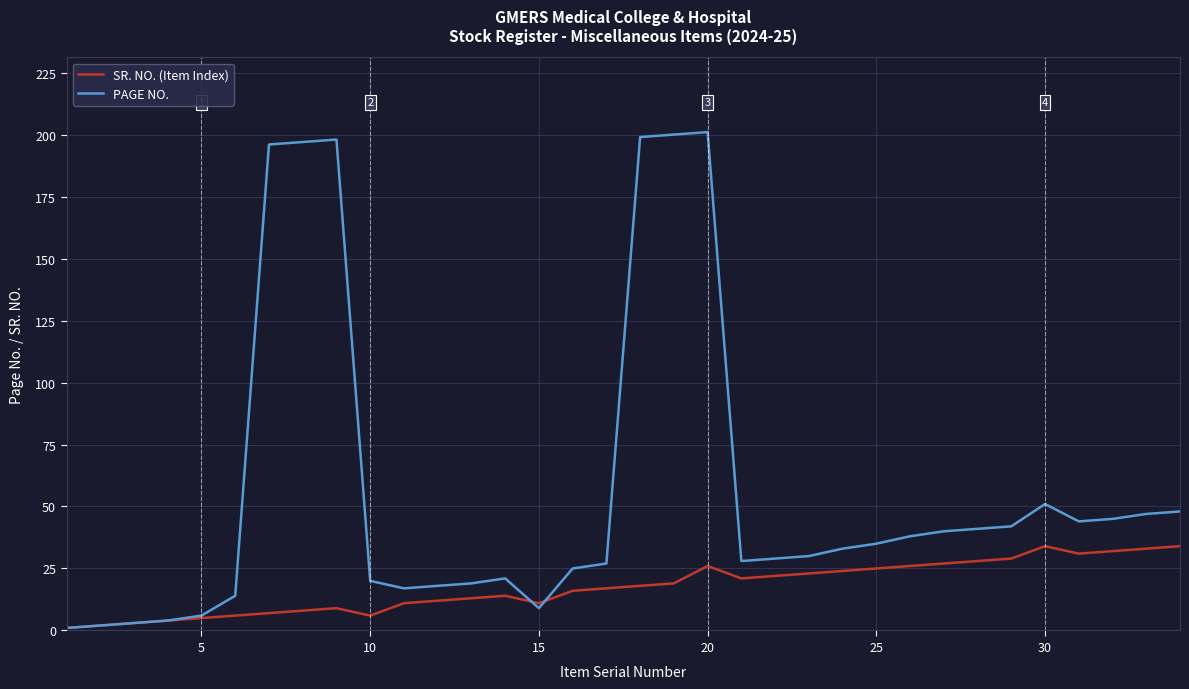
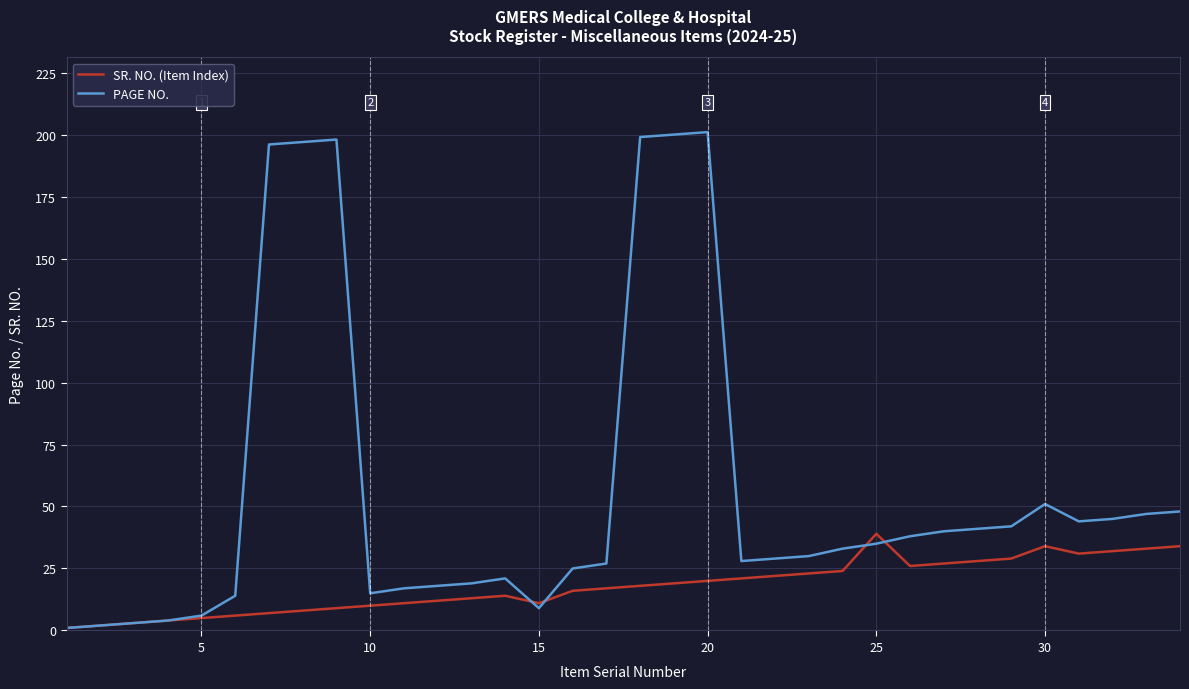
  {
    "SR. NO. (Item Index)": {
-     "10": 6,
+     "10": 10,
      "15": 11,
-     "20": 26,
-     "25": 25,
+     "20": 20,
+     "25": 39,
      "30": 34
    },
    "PAGE NO.": {
-     "10": 20,
+     "10": 15,
      "15": 9,
      "25": 35,
      "30": 51
    }
  }
